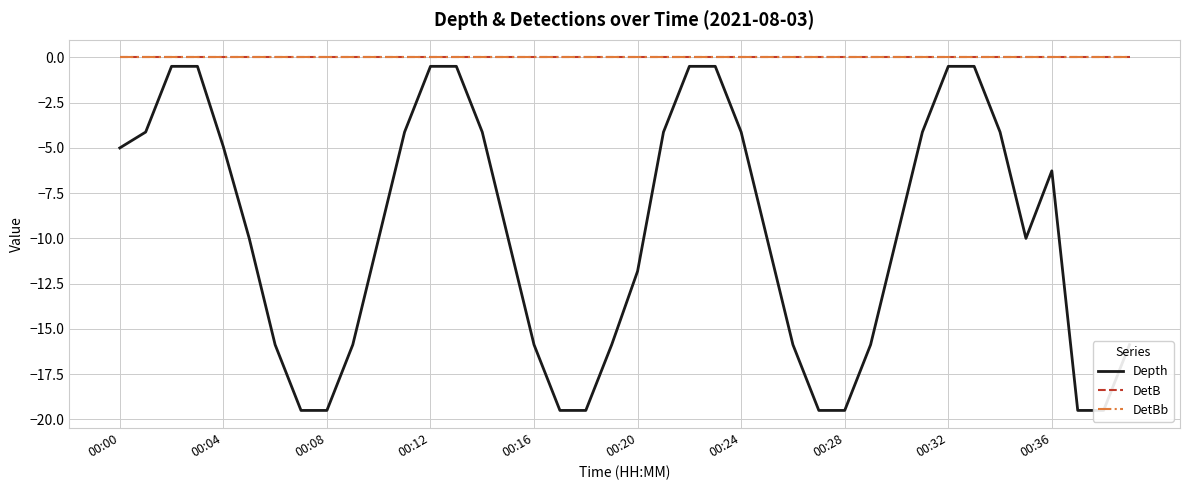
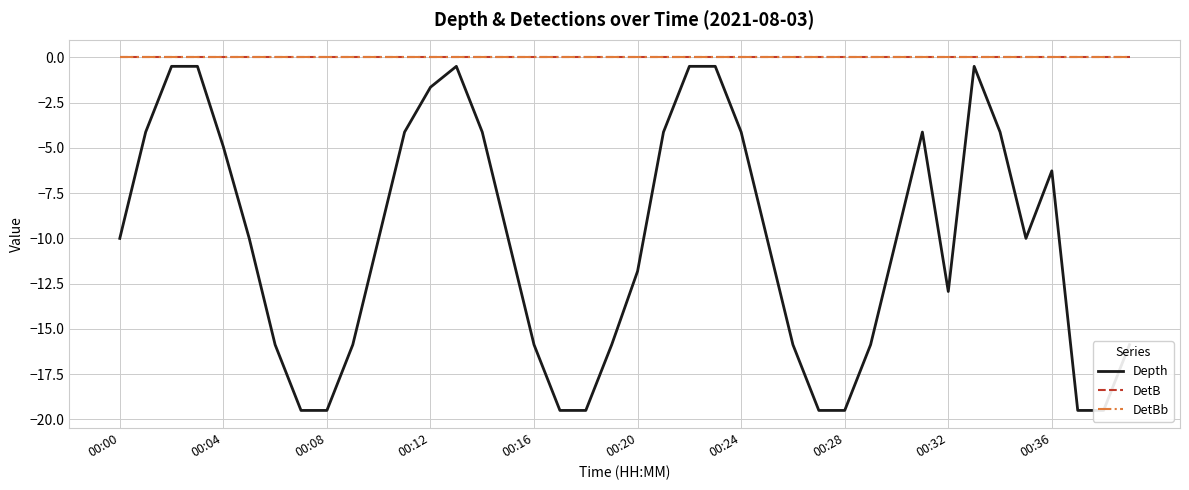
  {
    "Depth": {
-     "00:00": -5,
+     "00:00": -10,
      "00:04": -4.9,
      "00:08": -19.5,
-     "00:12": -0.5,
+     "00:12": -1.6,
      "00:16": -15.9,
      "00:20": -11.8,
      "00:24": -4.1,
      "00:28": -19.5,
-     "00:32": -0.5,
+     "00:32": -12.9,
      "00:36": -6.3
    },
    "DetBb": {
      "00:00": 0.0,
      "00:04": 0.0,
      "00:08": 0.0,
      "00:12": 0.0,
      "00:16": 0.0,
      "00:20": 0.0,
      "00:24": 0.0,
      "00:28": 0.0,
      "00:32": 0.0,
      "00:36": 0.0
    }
  }
